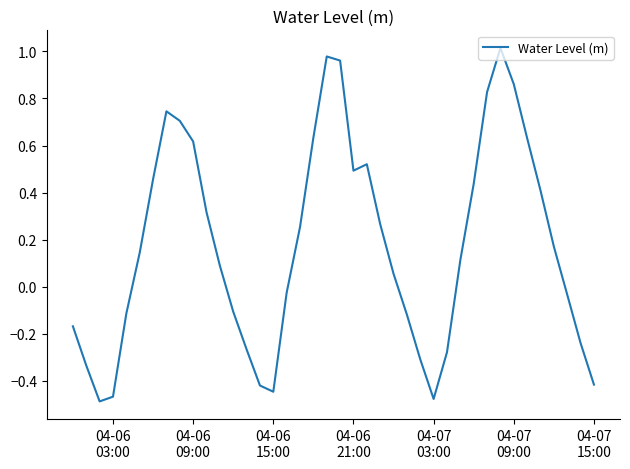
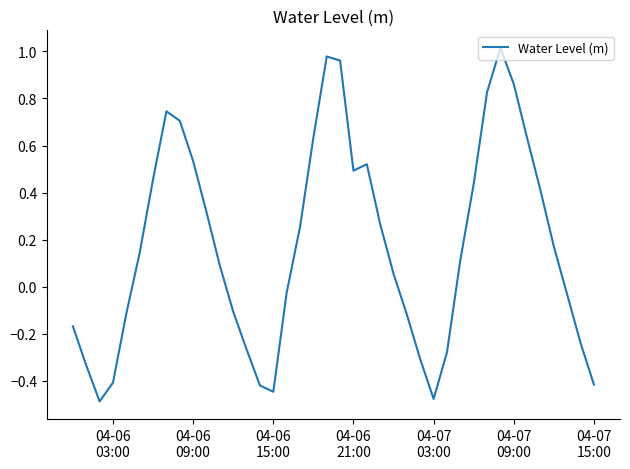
  {
-   "04-06 03:00": -0.47,
-   "04-06 09:00": 0.62,
+   "04-06 03:00": -0.41,
+   "04-06 09:00": 0.53,
    "04-06 15:00": -0.45,
    "04-06 21:00": 0.49,
    "04-07 03:00": -0.48,
    "04-07 09:00": 0.86,
    "04-07 15:00": -0.42
  }
